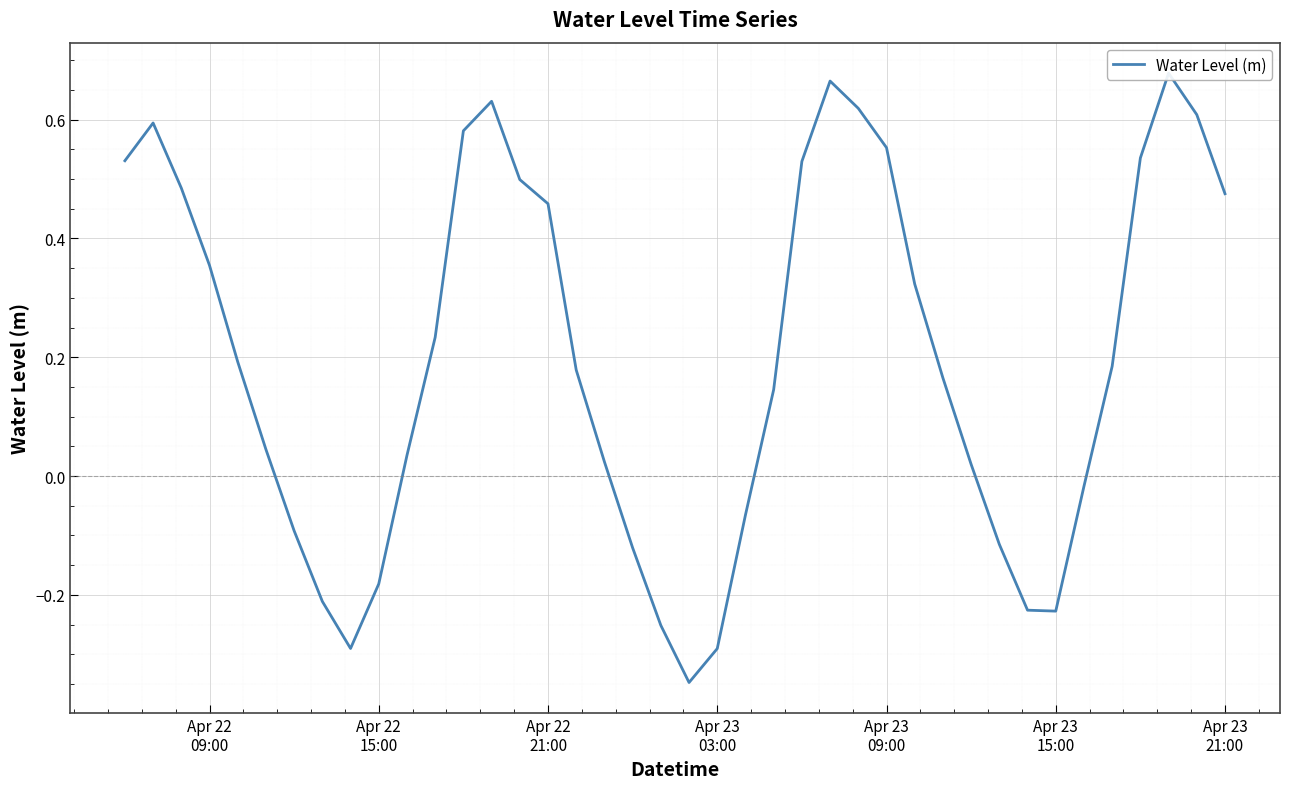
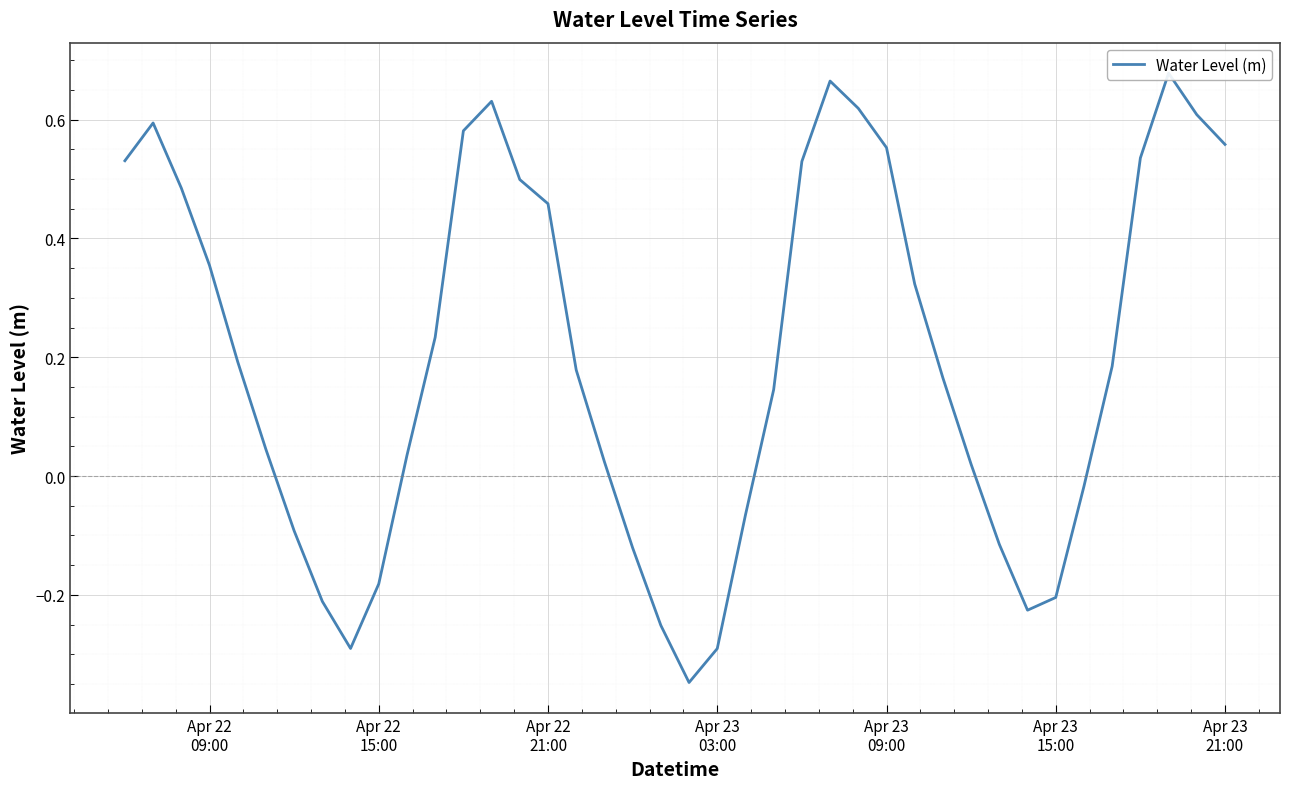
  {
    "Apr 22 09:00": 0.35,
    "Apr 22 15:00": -0.18,
    "Apr 22 21:00": 0.46,
    "Apr 23 03:00": -0.29,
    "Apr 23 09:00": 0.55,
-   "Apr 23 15:00": -0.23,
-   "Apr 23 21:00": 0.48
+   "Apr 23 15:00": -0.20,
+   "Apr 23 21:00": 0.56
  }
